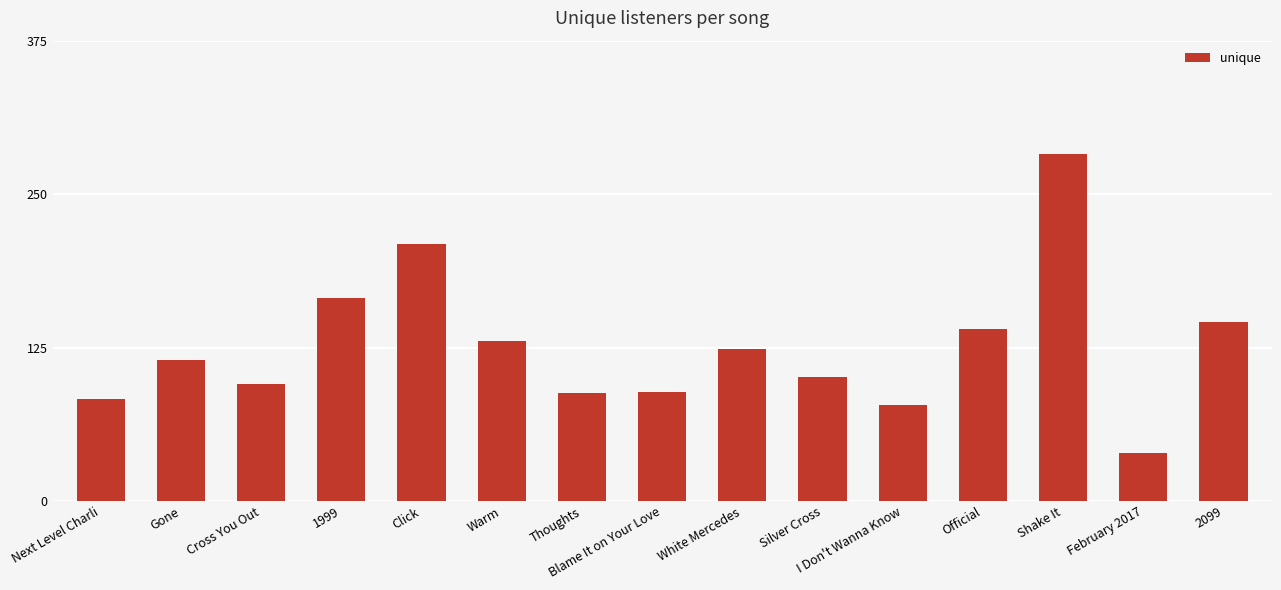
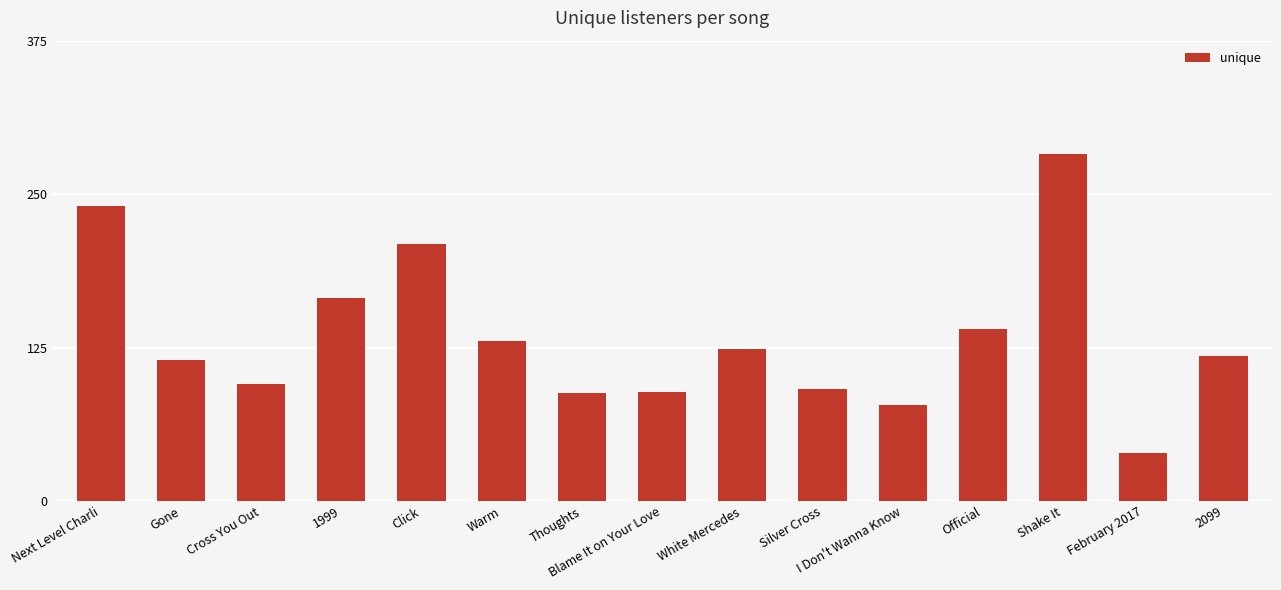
  {
-   "Next Level Charli": 83,
+   "Next Level Charli": 240,
    "Gone": 115,
    "Cross You Out": 95,
    "1999": 165,
    "Click": 209,
    "Warm": 130,
    "Thoughts": 88,
    "Blame It on Your Love": 89,
    "White Mercedes": 124,
-   "Silver Cross": 101,
+   "Silver Cross": 91,
    "I Don't Wanna Know": 78,
    "Official": 140,
    "Shake It": 283,
    "February 2017": 39,
-   "2099": 146
+   "2099": 118
  }
